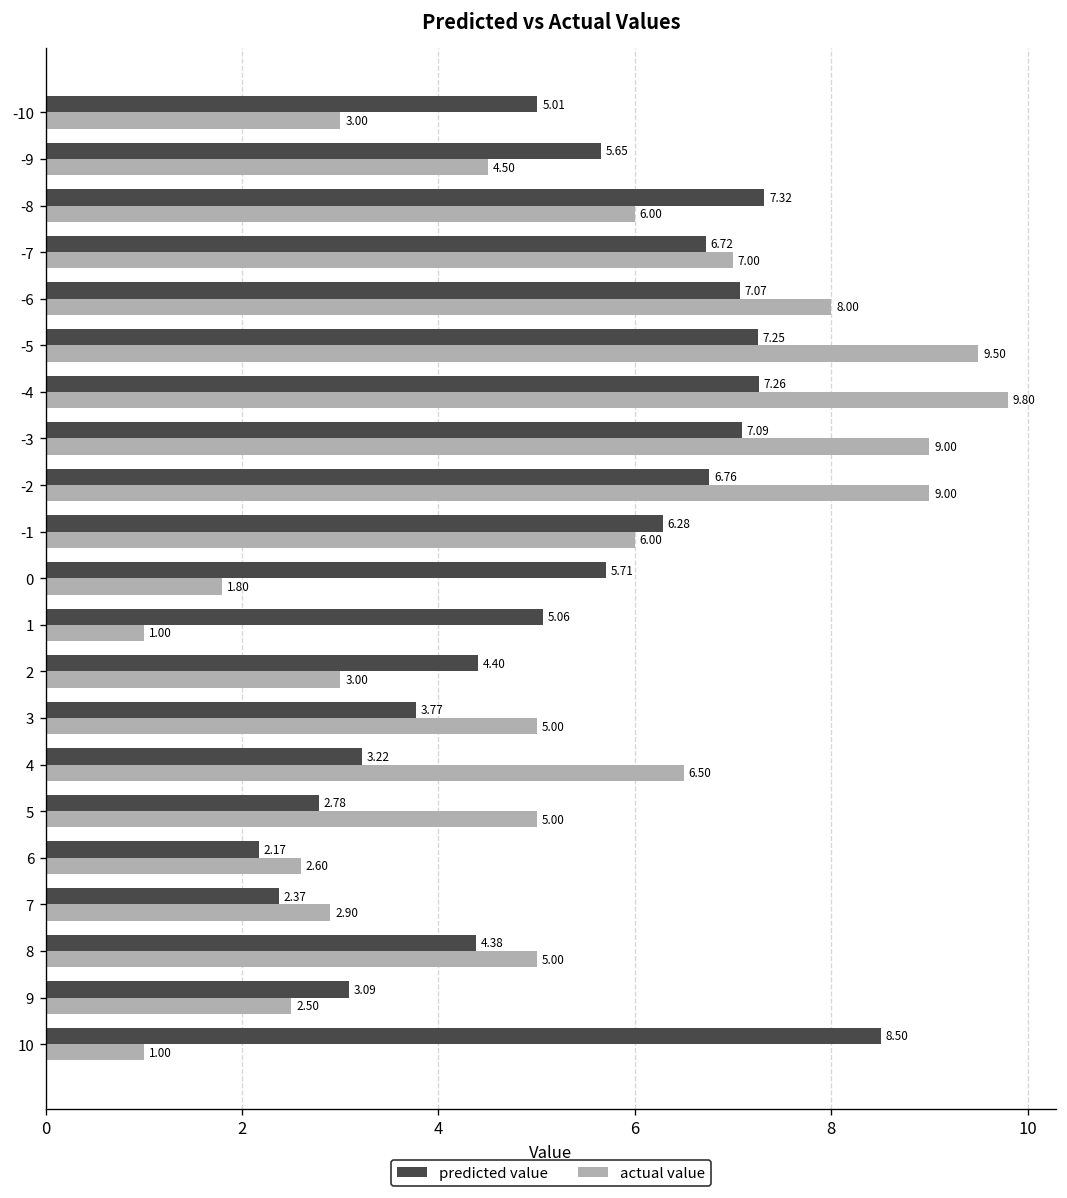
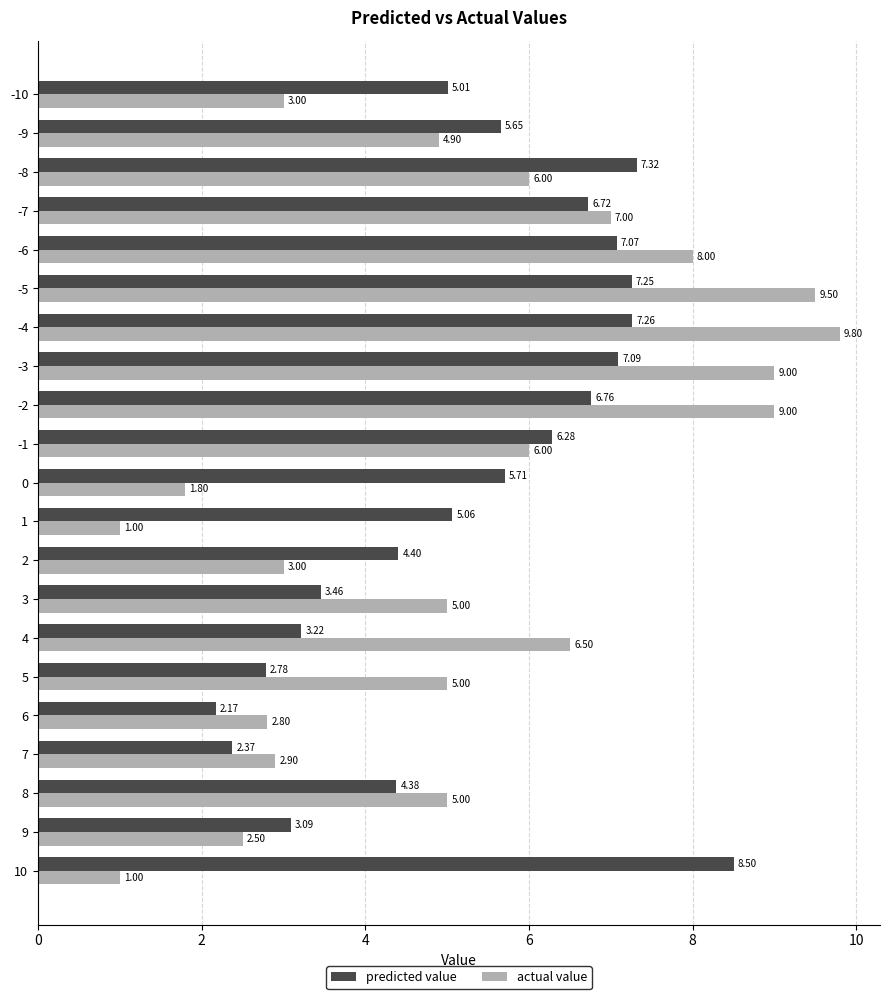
  {
    "predicted value": {
      "-10": 5.01,
      "-9": 5.65,
      "-8": 7.32,
      "-7": 6.72,
      "-6": 7.07,
      "-5": 7.25,
      "-4": 7.26,
      "-3": 7.09,
      "-2": 6.76,
      "-1": 6.28,
      "0": 5.71,
      "1": 5.06,
      "2": 4.40,
-     "3": 3.77,
+     "3": 3.46,
      "4": 3.22,
      "5": 2.78,
      "6": 2.17,
      "7": 2.37,
      "8": 4.38,
      "9": 3.09,
      "10": 8.50
    },
    "actual value": {
      "-10": 3.00,
-     "-9": 4.50,
+     "-9": 4.90,
      "-8": 6.00,
      "-7": 7.00,
      "-6": 8.00,
      "-5": 9.50,
      "-4": 9.80,
      "-3": 9.00,
      "-2": 9.00,
      "-1": 6.00,
      "0": 1.80,
      "1": 1.00,
      "2": 3.00,
      "3": 5.00,
      "4": 6.50,
      "5": 5.00,
-     "6": 2.60,
+     "6": 2.80,
      "7": 2.90,
      "8": 5.00,
      "9": 2.50,
      "10": 1.00
    }
  }
